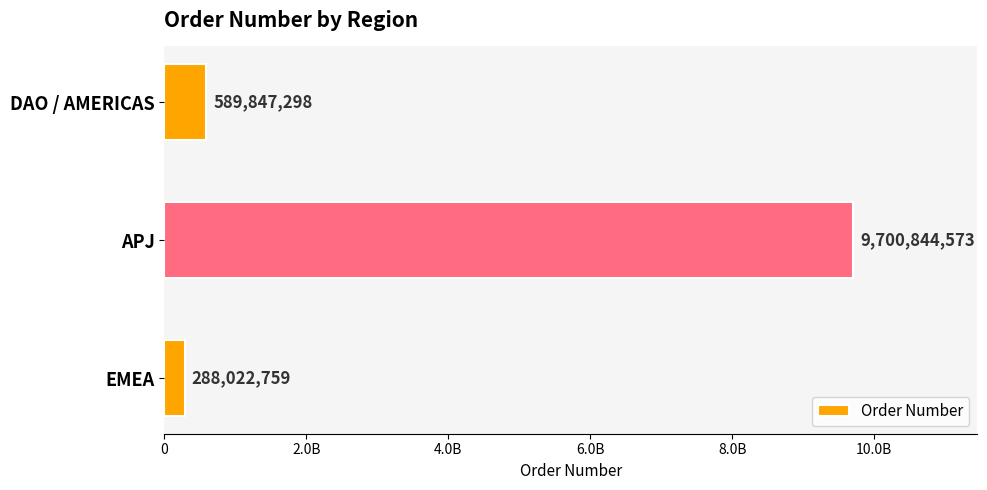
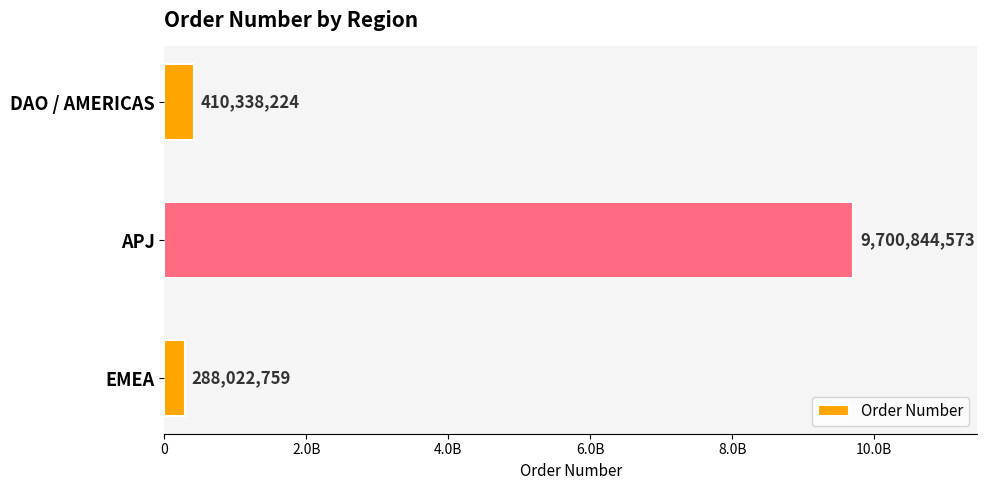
  {
-   "DAO / AMERICAS": "589,847,298",
+   "DAO / AMERICAS": "410,338,224",
    "APJ": "9,700,844,573",
    "EMEA": "288,022,759"
  }
